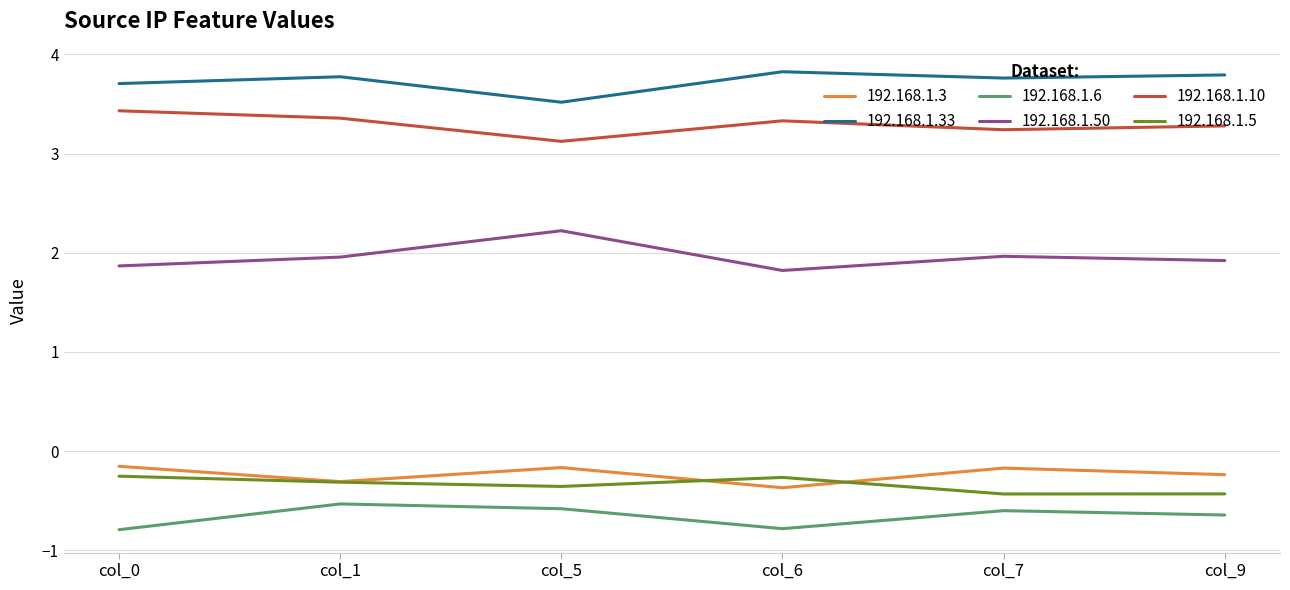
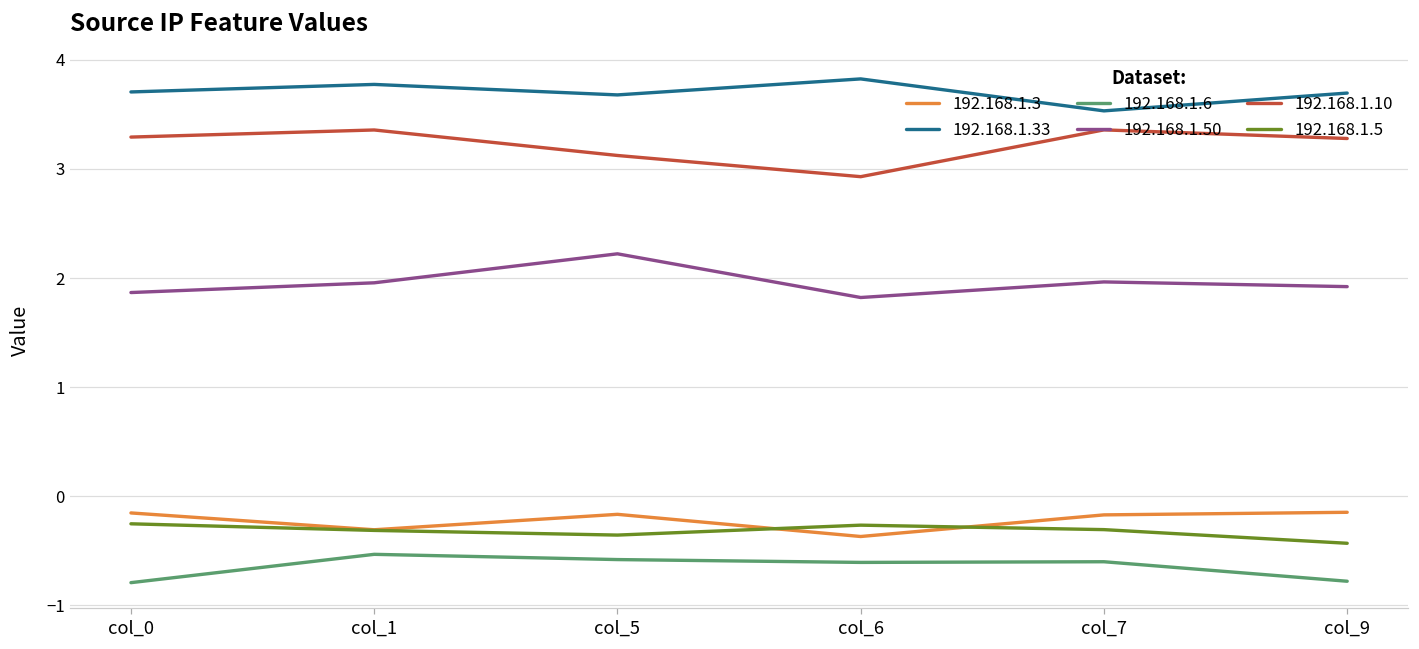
  {
    "192.168.1.3": {
      "col_0": -0.2,
      "col_5": -0.2,
      "col_6": -0.4,
      "col_7": -0.2,
-     "col_9": -0.2
+     "col_9": -0.1
    },
    "192.168.1.33": {
      "col_0": 3.7,
      "col_1": 3.8,
-     "col_5": 3.5,
+     "col_5": 3.7,
      "col_6": 3.8,
-     "col_7": 3.8,
-     "col_9": 3.8
+     "col_7": 3.5,
+     "col_9": 3.7
    },
    "192.168.1.6": {
      "col_0": -0.8,
      "col_1": -0.5,
      "col_5": -0.6,
-     "col_6": -0.8,
+     "col_6": -0.6,
      "col_7": -0.6,
-     "col_9": -0.6
+     "col_9": -0.8
    },
    "192.168.1.50": {
      "col_0": 1.9,
      "col_1": 2.0,
      "col_5": 2.2,
      "col_6": 1.8,
      "col_7": 2.0,
      "col_9": 1.9
    },
    "192.168.1.10": {
-     "col_0": 3.4,
+     "col_0": 3.3,
      "col_1": 3.4,
      "col_5": 3.1,
-     "col_6": 3.3,
-     "col_7": 3.2,
+     "col_6": 2.9,
+     "col_7": 3.4,
      "col_9": 3.3
    },
    "192.168.1.5": {
      "col_0": -0.3,
      "col_5": -0.4,
      "col_6": -0.3,
-     "col_7": -0.4,
+     "col_7": -0.3,
      "col_9": -0.4
    }
  }
